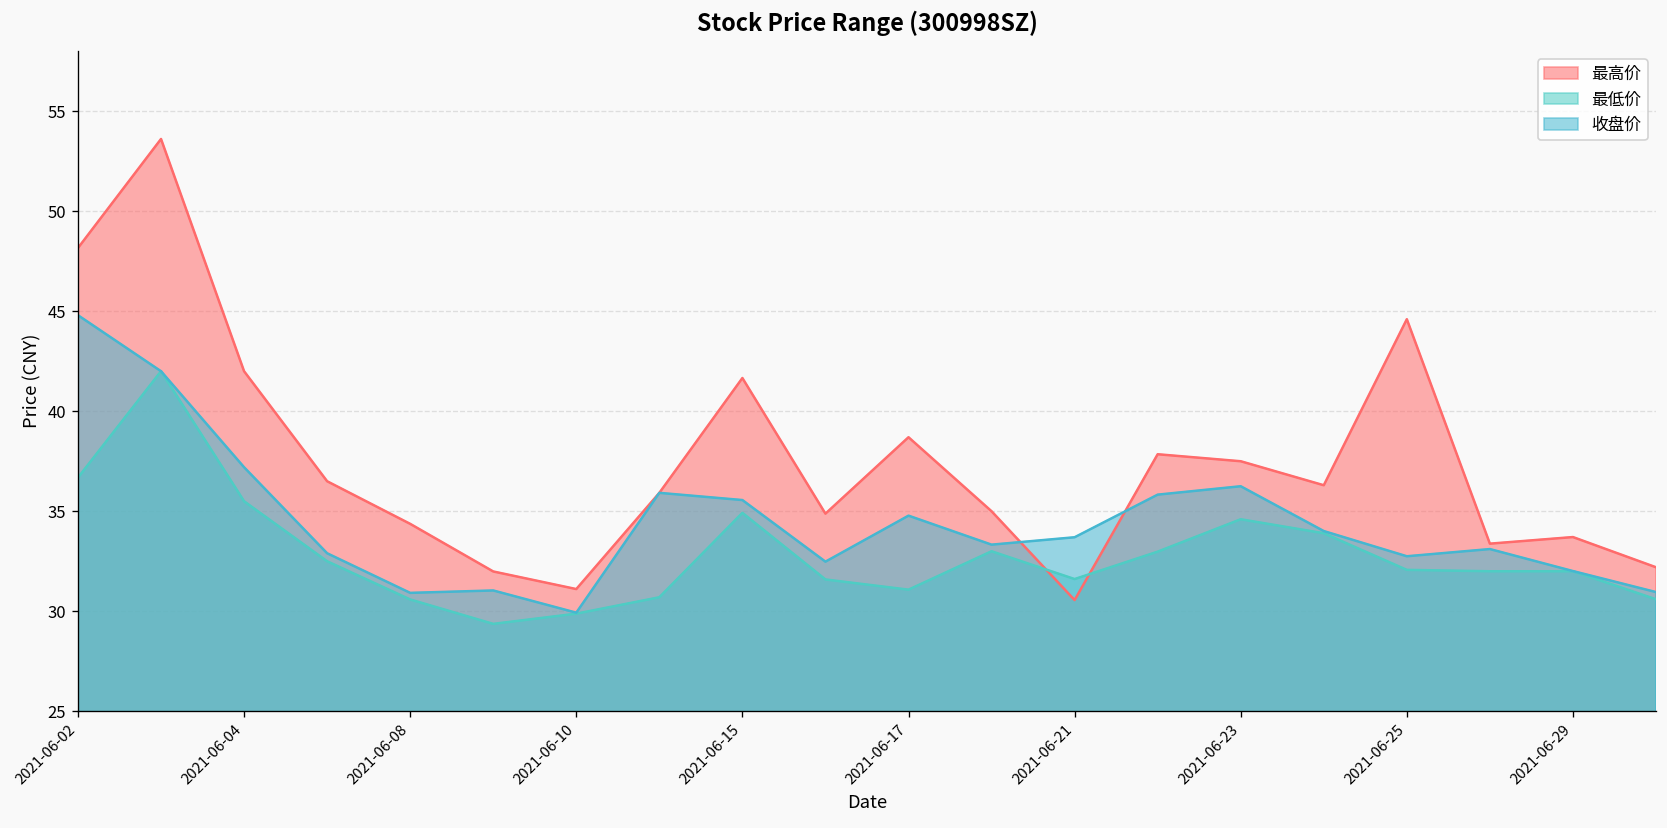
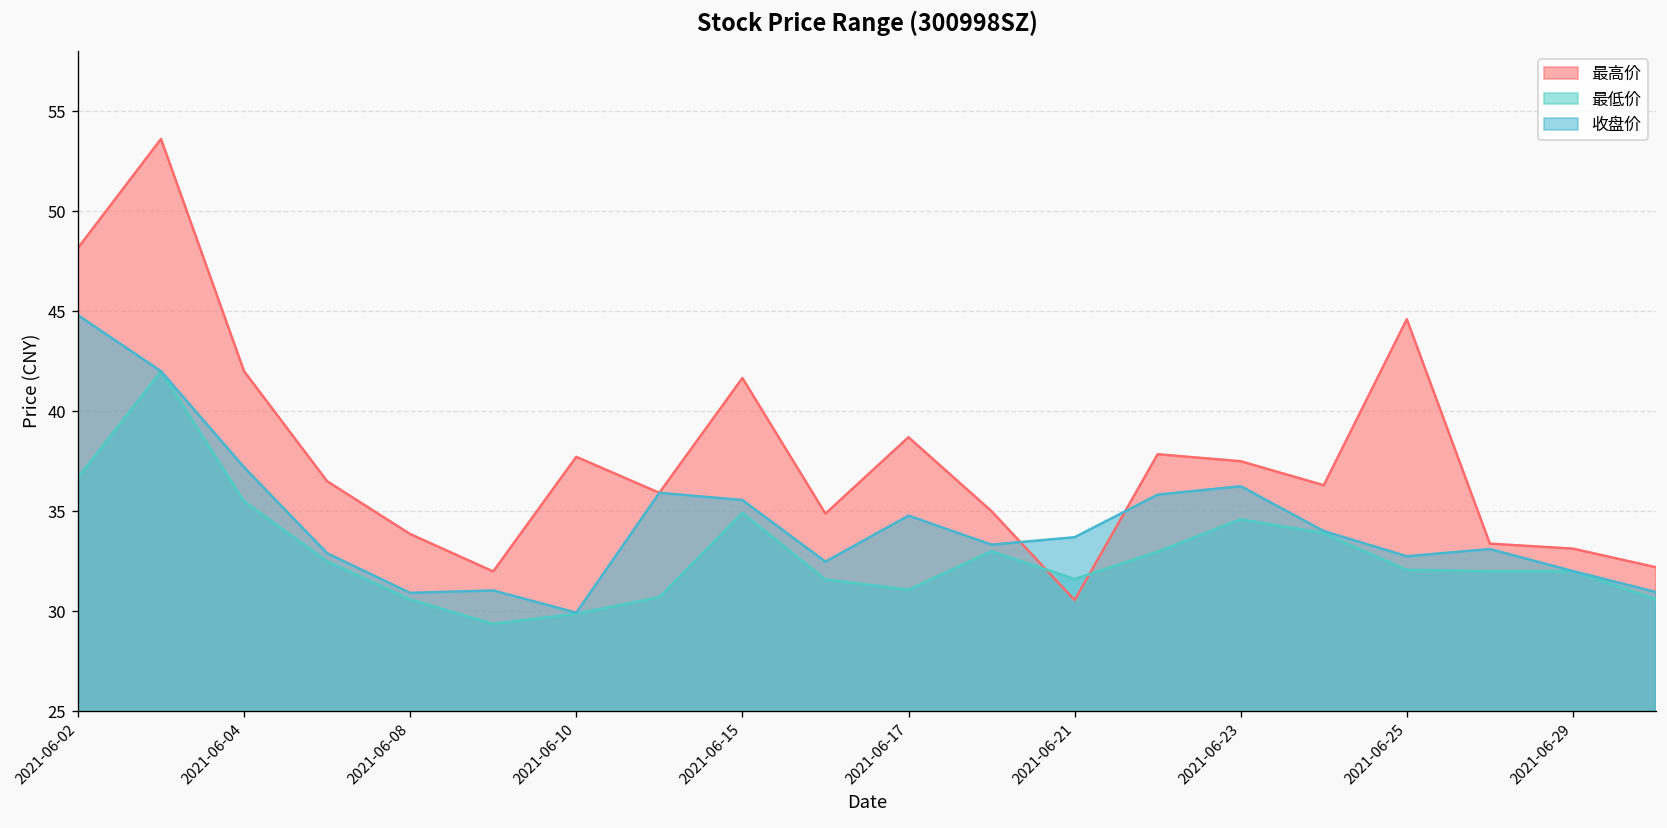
  {
    "最高价": {
      "2021-06-02": 48.2,
      "2021-06-04": 42.0,
-     "2021-06-08": 34.4,
-     "2021-06-10": 31.1,
+     "2021-06-08": 33.9,
+     "2021-06-10": 37.7,
      "2021-06-15": 41.7,
      "2021-06-17": 38.7,
      "2021-06-21": 30.6,
      "2021-06-23": 37.5,
      "2021-06-25": 44.6,
-     "2021-06-29": 33.7
+     "2021-06-29": 33.1
    }
  }
